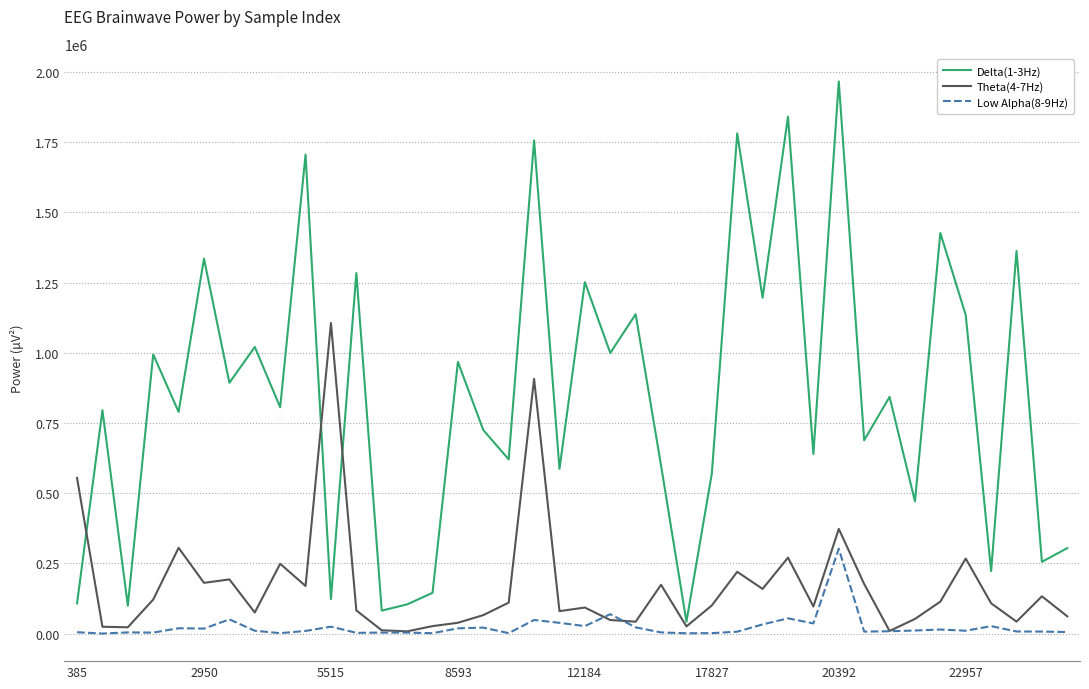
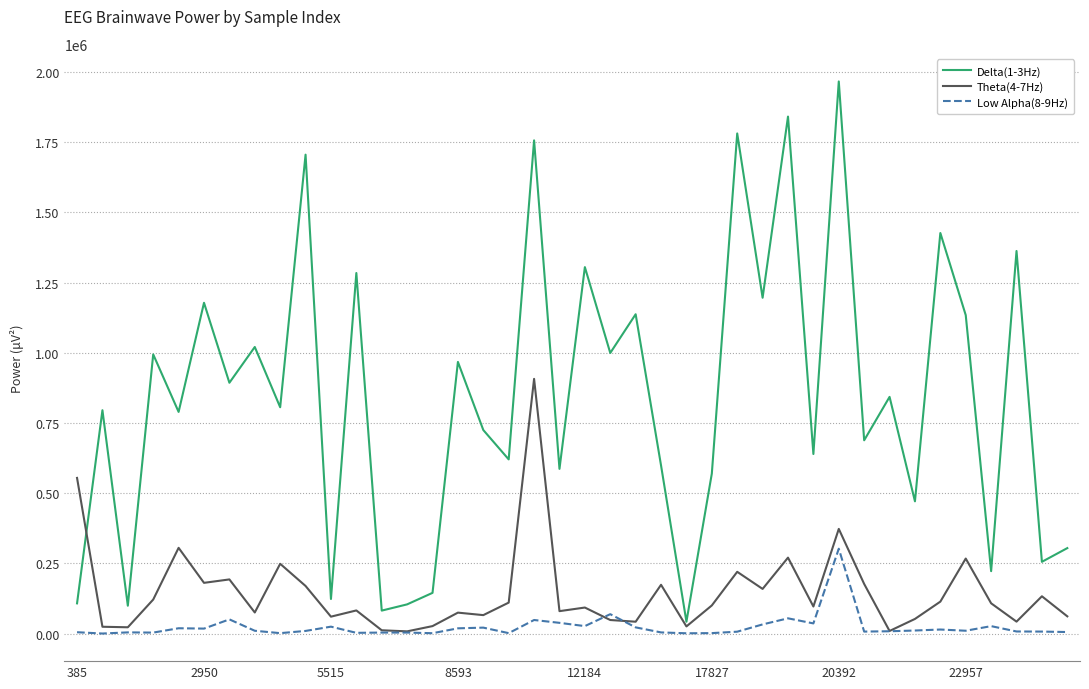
  {
    "Delta(1-3Hz)": {
      "385": 110000,
-     "2950": 1340000,
+     "2950": 1180000,
      "5515": 120000,
      "8593": 970000,
-     "12184": 1250000,
+     "12184": 1310000,
      "17827": 570000,
      "20392": 1970000,
      "22957": 1130000
    },
    "Theta(4-7Hz)": {
      "385": 550000,
      "2950": 180000,
-     "5515": 1110000,
-     "8593": 40000,
+     "5515": 60000,
+     "8593": 70000,
      "12184": 90000,
      "17827": 100000,
      "20392": 370000,
      "22957": 270000
    },
    "Low Alpha(8-9Hz)": {
      "385": 0,
      "2950": 20000,
      "5515": 20000,
      "8593": 20000,
      "12184": 30000,
      "17827": 0,
      "20392": 300000,
      "22957": 10000
    }
  }
